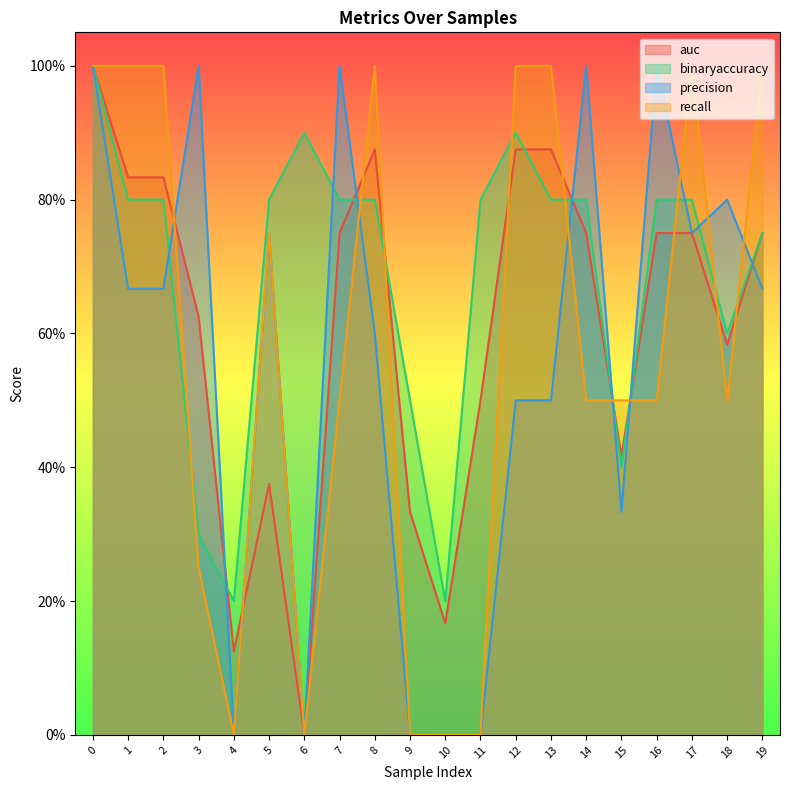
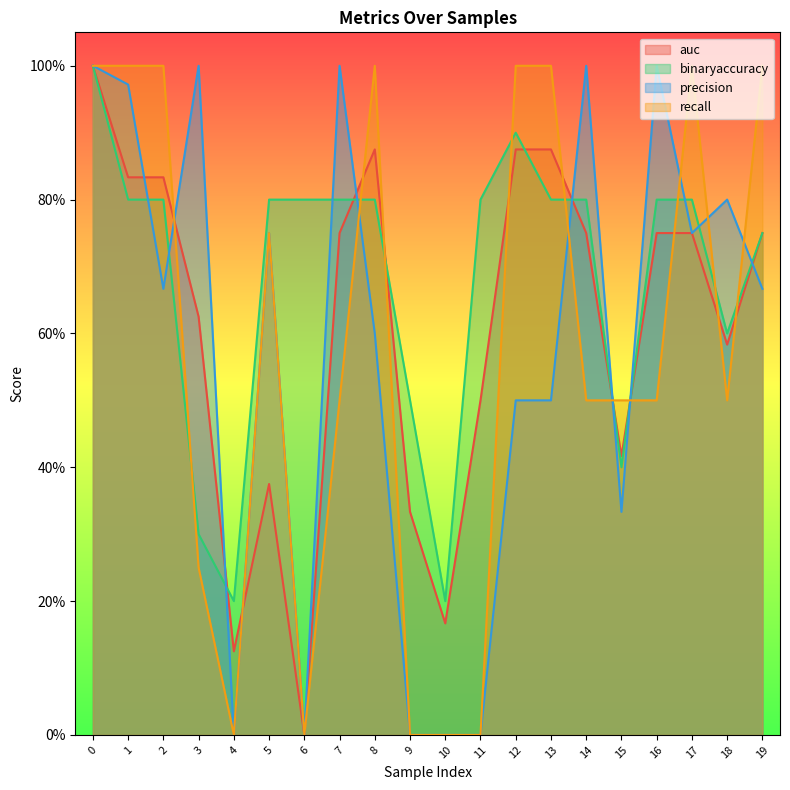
  {
    "binaryaccuracy": {
      "1": "80%",
      "2": "80%",
      "3": "30%",
      "4": "20%",
      "5": "80%",
-     "6": "90%",
+     "6": "80%",
      "7": "80%",
      "8": "80%",
      "9": "50%",
      "10": "20%",
      "11": "80%",
      "12": "90%",
      "13": "80%",
      "14": "80%",
      "15": "40%",
      "16": "80%",
      "17": "80%",
      "18": "60%"
    },
    "precision": {
-     "1": "67%",
+     "1": "97%",
      "2": "67%",
      "3": "100%",
      "7": "100%",
      "8": "60%",
      "12": "50%",
      "13": "50%",
      "14": "100%",
      "15": "33%",
      "18": "80%",
      "19": "67%"
    }
  }
